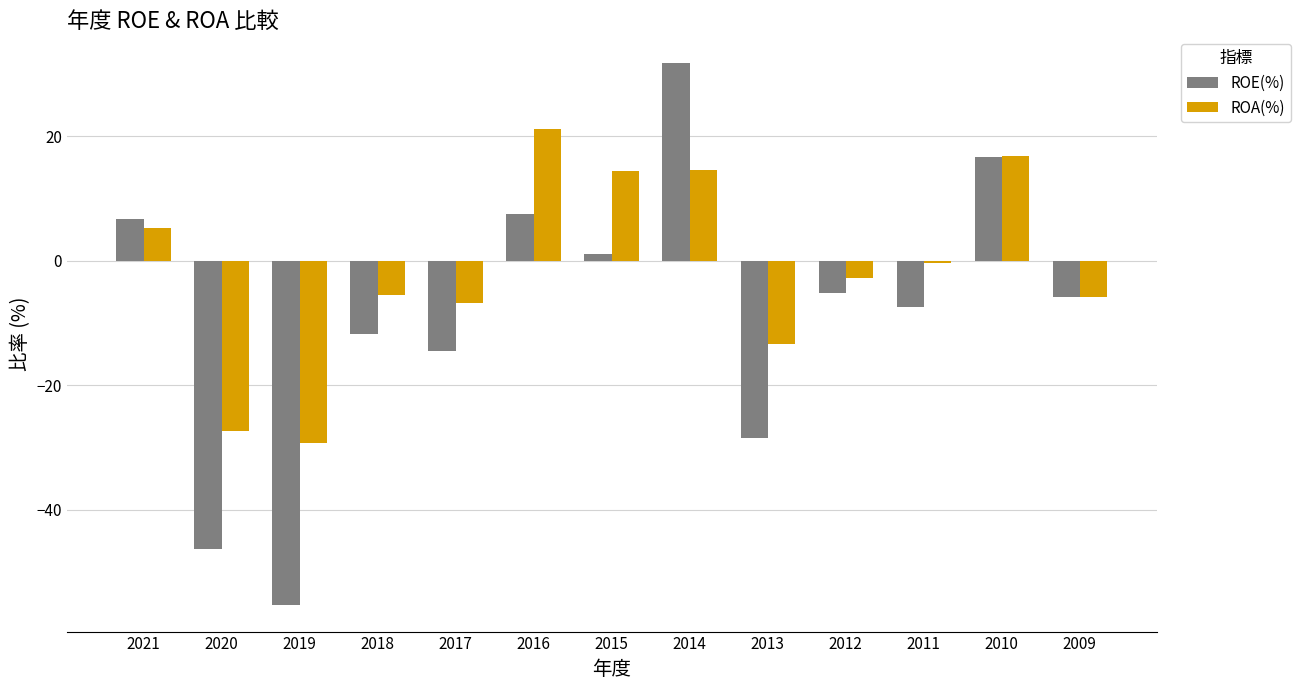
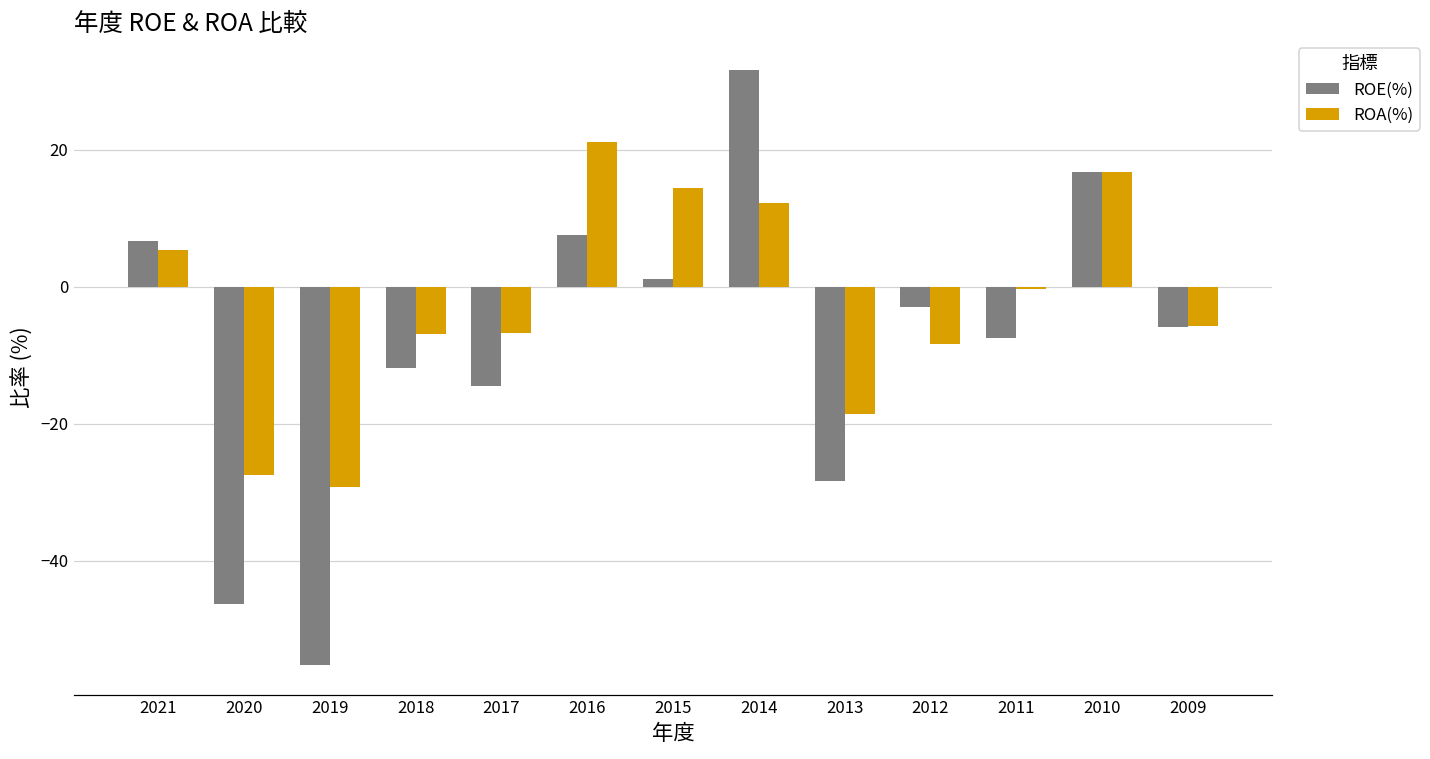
  {
    "ROE(%)": {
      "2021": 7,
      "2020": -46,
      "2019": -55,
      "2018": -12,
      "2017": -15,
      "2016": 8,
      "2015": 1,
      "2014": 32,
      "2013": -28,
-     "2012": -5,
+     "2012": -3,
      "2011": -7,
      "2010": 17,
      "2009": -6
    },
    "ROA(%)": {
      "2021": 5,
      "2020": -27,
      "2019": -29,
-     "2018": -6,
+     "2018": -7,
      "2017": -7,
      "2016": 21,
      "2015": 14,
-     "2014": 15,
-     "2013": -13,
-     "2012": -3,
+     "2014": 12,
+     "2013": -19,
+     "2012": -8,
      "2010": 17,
      "2009": -6
    }
  }
